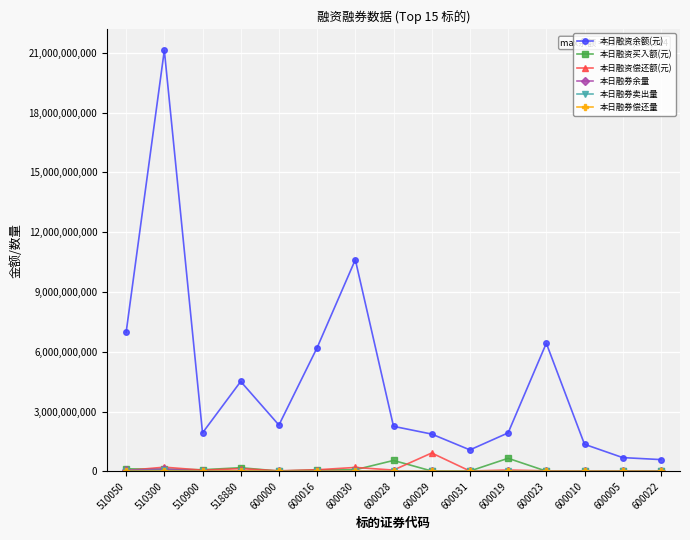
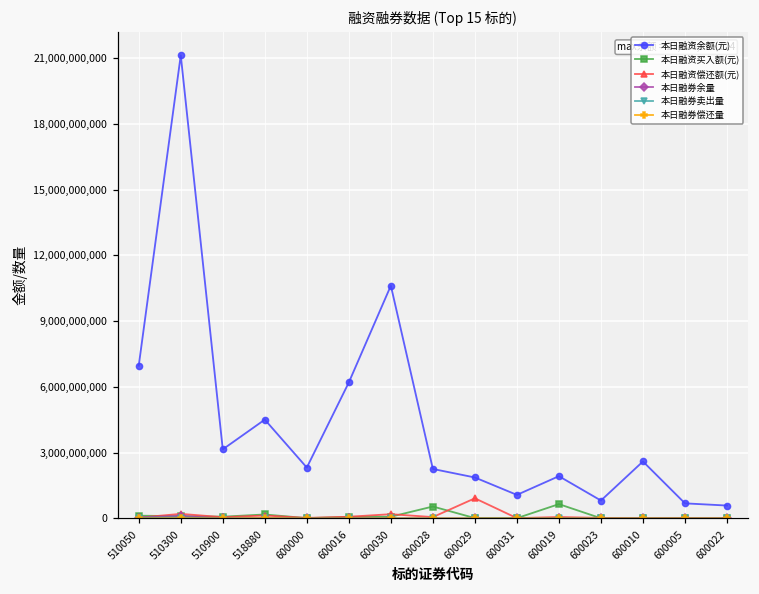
  {
    "本日融资余额(元)": {
      "510050": "7,000,000,000",
      "510300": "21,100,000,000",
-     "510900": "1,900,000,000",
+     "510900": "3,200,000,000",
      "518880": "4,500,000,000",
      "600000": "2,300,000,000",
      "600016": "6,200,000,000",
      "600030": "10,600,000,000",
      "600028": "2,300,000,000",
      "600029": "1,900,000,000",
      "600031": "1,100,000,000",
      "600019": "1,900,000,000",
-     "600023": "6,400,000,000",
-     "600010": "1,400,000,000",
+     "600023": "800,000,000",
+     "600010": "2,600,000,000",
      "600005": "700,000,000",
      "600022": "600,000,000"
    },
    "本日融资买入额(元)": {
      "600028": "500,000,000",
      "600019": "700,000,000"
    },
    "本日融资偿还额(元)": {
      "600029": "900,000,000"
    }
  }
